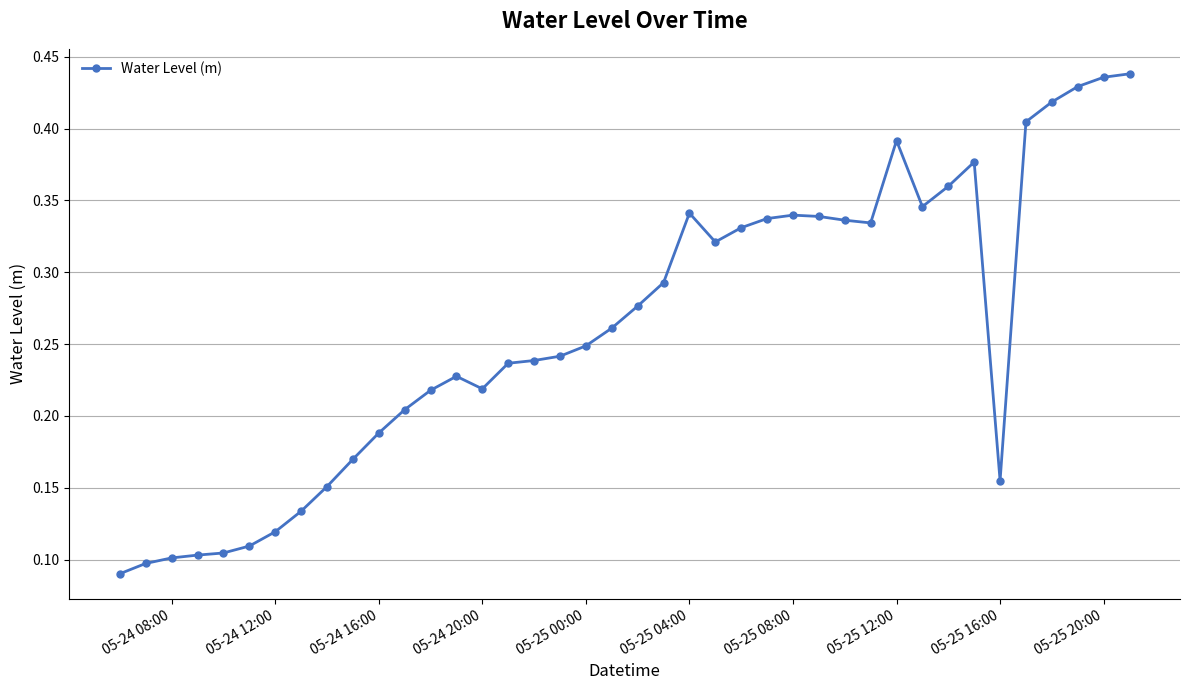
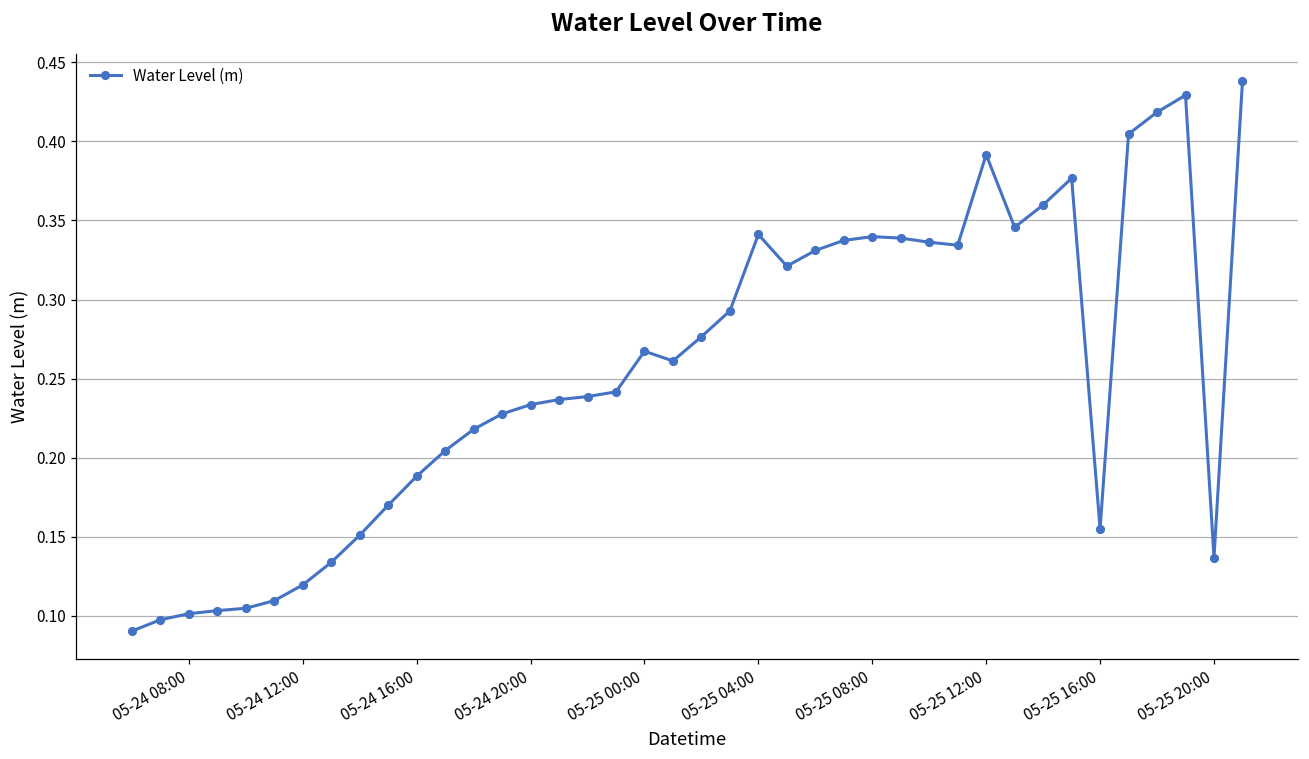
  {
    "05-24 08:00": 0.101,
    "05-24 12:00": 0.119,
    "05-24 16:00": 0.188,
-   "05-24 20:00": 0.219,
-   "05-25 00:00": 0.249,
+   "05-24 20:00": 0.233,
+   "05-25 00:00": 0.267,
    "05-25 04:00": 0.341,
    "05-25 08:00": 0.340,
    "05-25 12:00": 0.392,
    "05-25 16:00": 0.155,
-   "05-25 20:00": 0.436
+   "05-25 20:00": 0.137
  }
